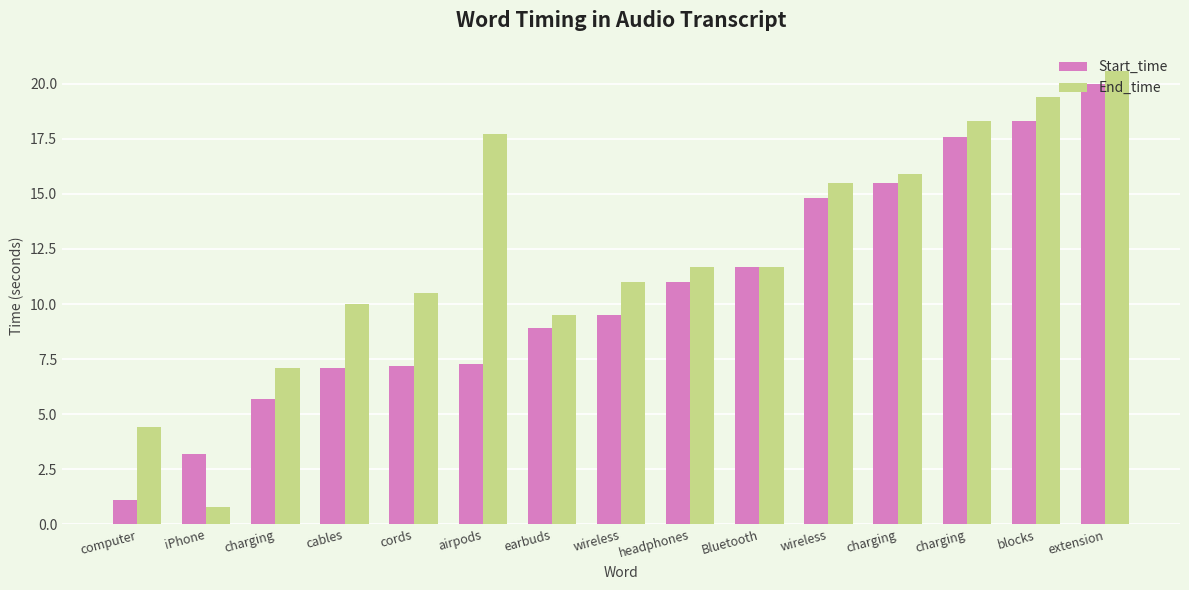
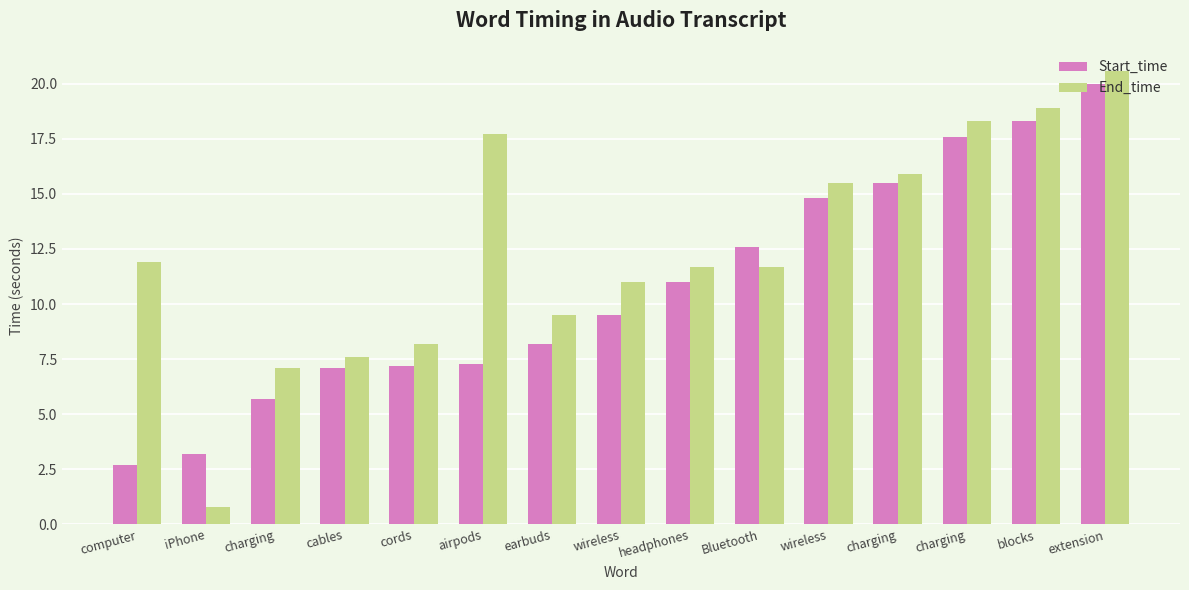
  {
    "Start_time": {
-     "computer": 1.1,
+     "computer": 2.7,
      "iPhone": 3.2,
      "cables": 7.1,
      "cords": 7.2,
      "airpods": 7.3,
-     "earbuds": 8.9,
+     "earbuds": 8.2,
      "headphones": 11.0,
-     "Bluetooth": 11.7,
+     "Bluetooth": 12.6,
      "blocks": 18.3,
      "extension": 20.0
    },
    "End_time": {
-     "computer": 4.4,
+     "computer": 11.9,
      "iPhone": 0.8,
-     "cables": 10.0,
-     "cords": 10.5,
+     "cables": 7.6,
+     "cords": 8.2,
      "airpods": 17.7,
      "earbuds": 9.5,
      "headphones": 11.7,
      "Bluetooth": 11.7,
-     "blocks": 19.4,
+     "blocks": 18.9,
      "extension": 20.6
    }
  }
